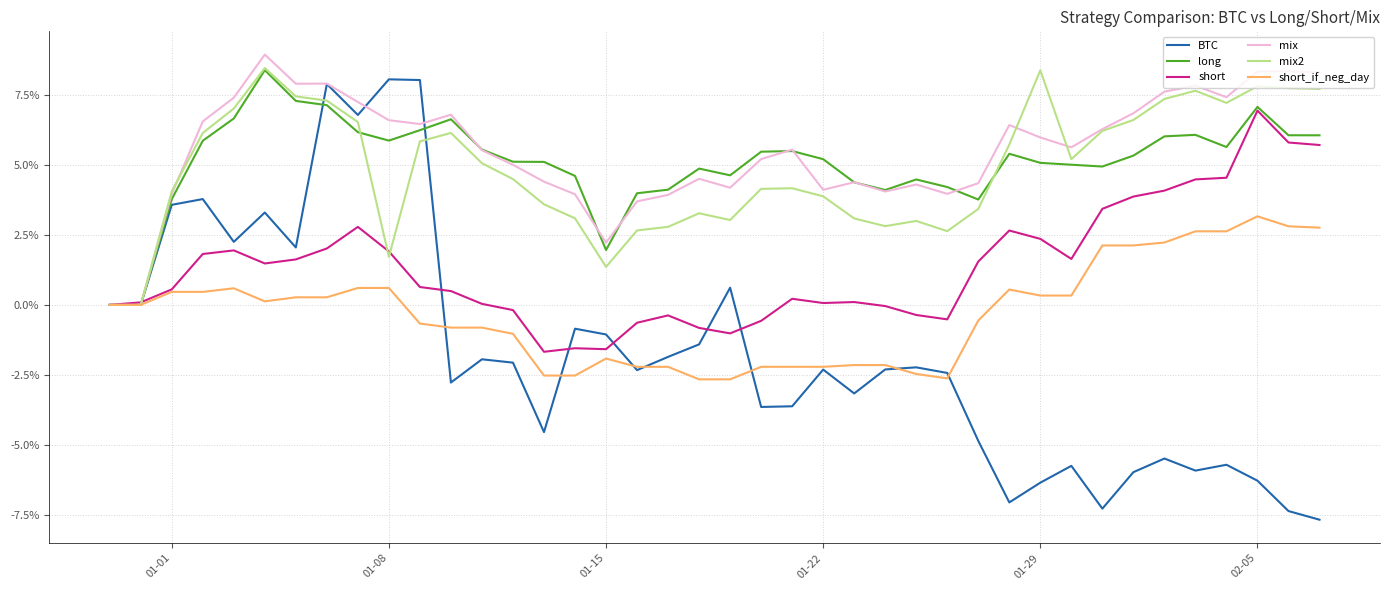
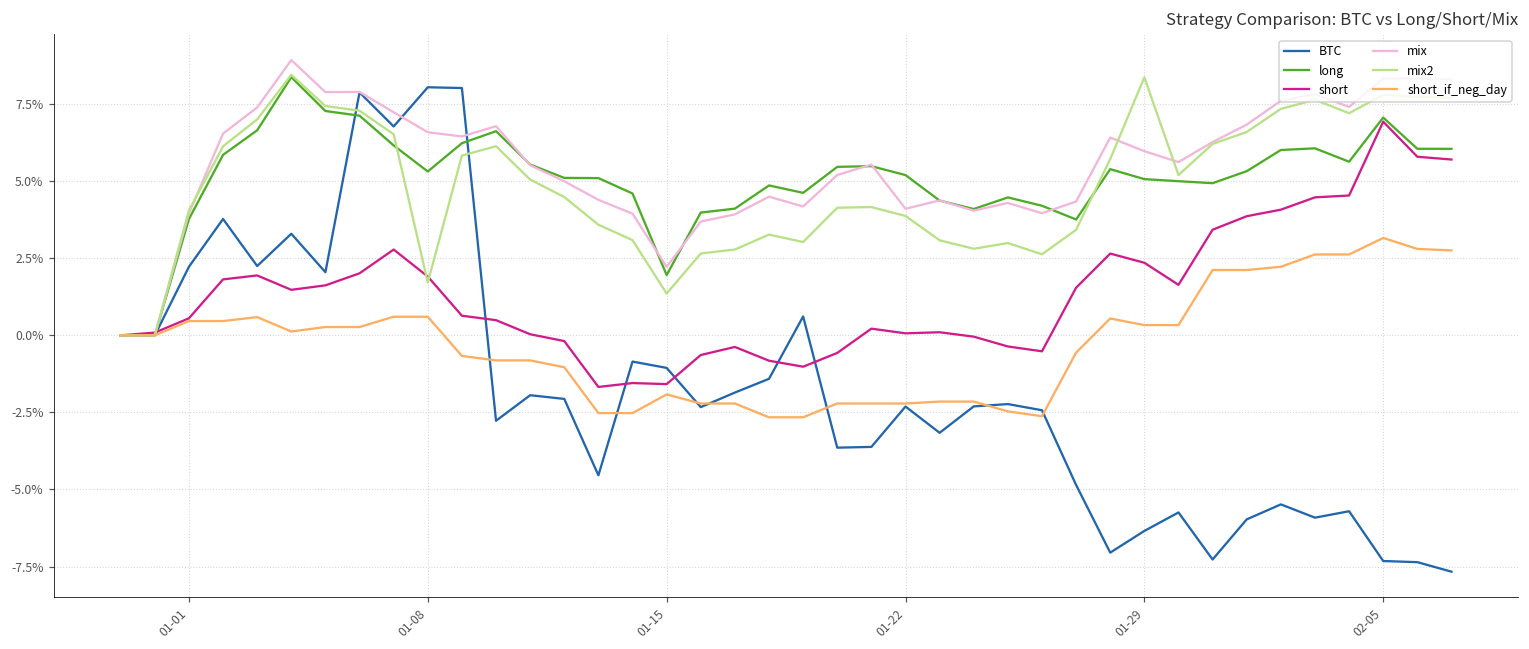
  {
    "BTC": {
-     "01-01": "3.6%",
+     "01-01": "2.2%",
      "01-08": "8.0%",
      "01-15": "-1.1%",
      "01-22": "-2.3%",
      "01-29": "-6.3%",
-     "02-05": "-6.3%"
+     "02-05": "-7.3%"
    },
    "long": {
      "01-01": "3.8%",
-     "01-08": "5.9%",
+     "01-08": "5.3%",
      "01-15": "2.0%",
      "01-22": "5.2%",
      "01-29": "5.1%",
      "02-05": "7.1%"
    },
    "short": {
      "01-08": "1.9%",
      "01-15": "-1.6%",
      "01-22": "0.1%",
      "01-29": "2.4%",
      "02-05": "6.9%"
    },
    "mix": {
      "01-01": "4.0%",
      "01-08": "6.6%",
      "01-15": "2.2%",
      "01-22": "4.1%",
      "01-29": "6.0%"
    },
    "mix2": {
      "01-01": "4.1%",
      "01-08": "1.7%",
      "01-15": "1.4%",
      "01-22": "3.9%",
      "01-29": "8.4%"
    },
    "short_if_neg_day": {
      "01-08": "0.6%",
      "01-15": "-1.9%",
      "01-22": "-2.2%",
      "01-29": "0.3%",
      "02-05": "3.2%"
    }
  }
